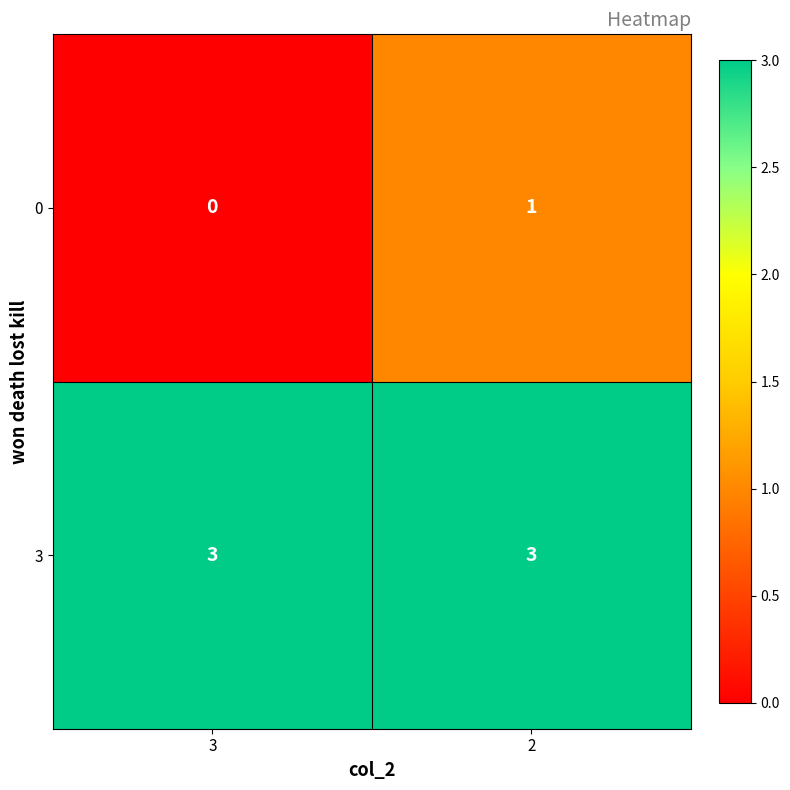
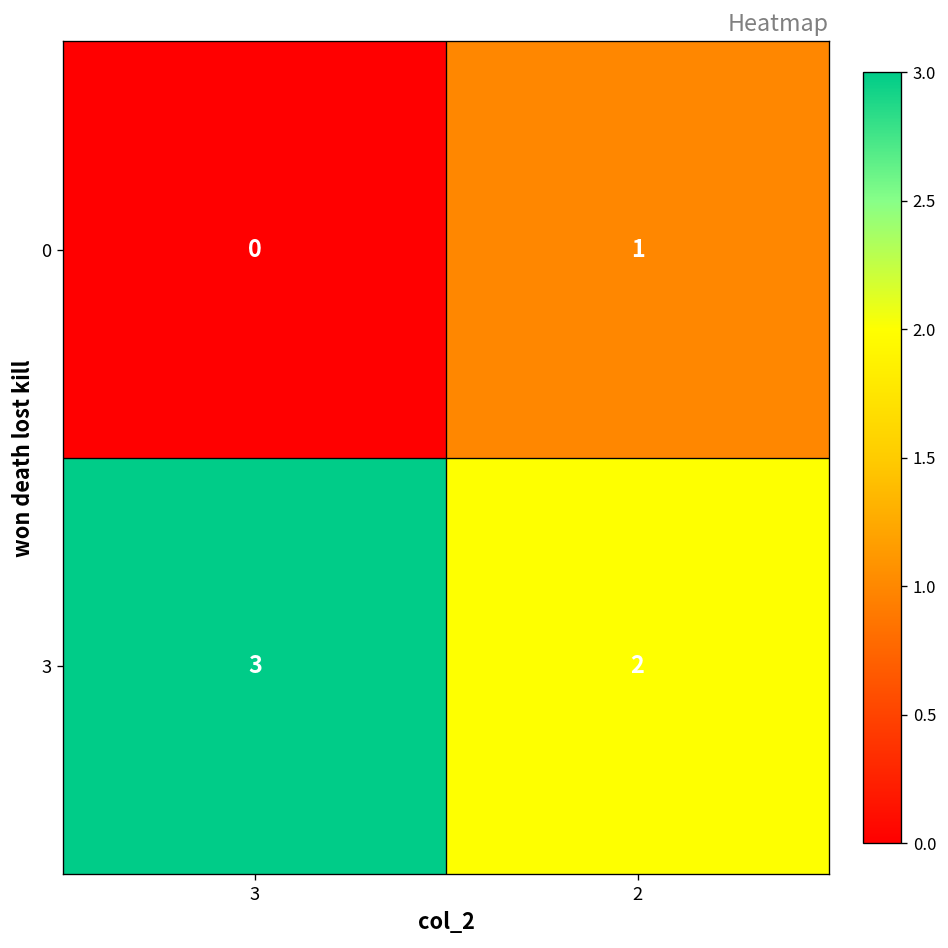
  {
    "0": {
      "3": 0,
      "2": 1
    },
    "3": {
      "3": 3,
-     "2": 3
+     "2": 2
    }
  }
